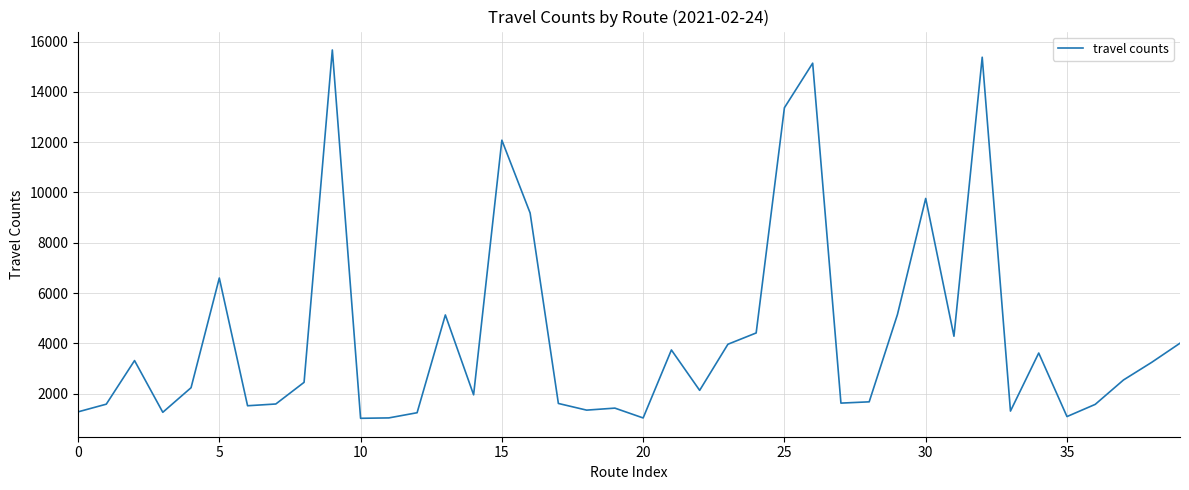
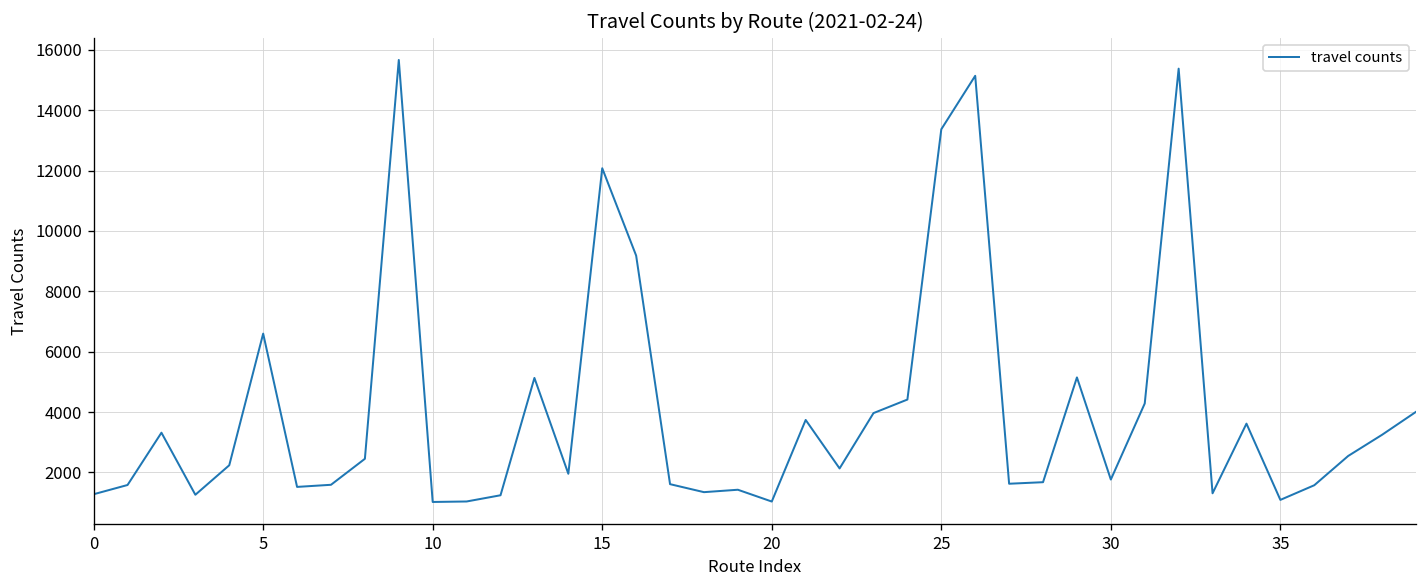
  {
    "0": 1300,
    "5": 6600,
    "10": 1000,
    "15": 12100,
    "20": 1000,
    "25": 13400,
-   "30": 9800,
+   "30": 1800,
    "35": 1100
  }
